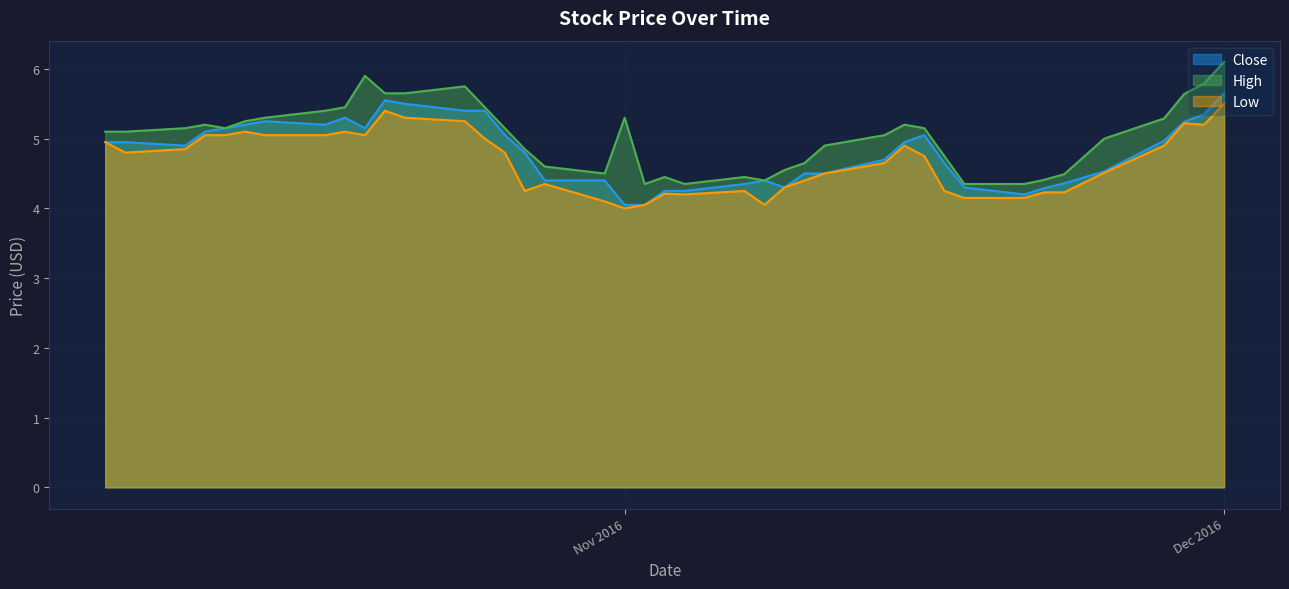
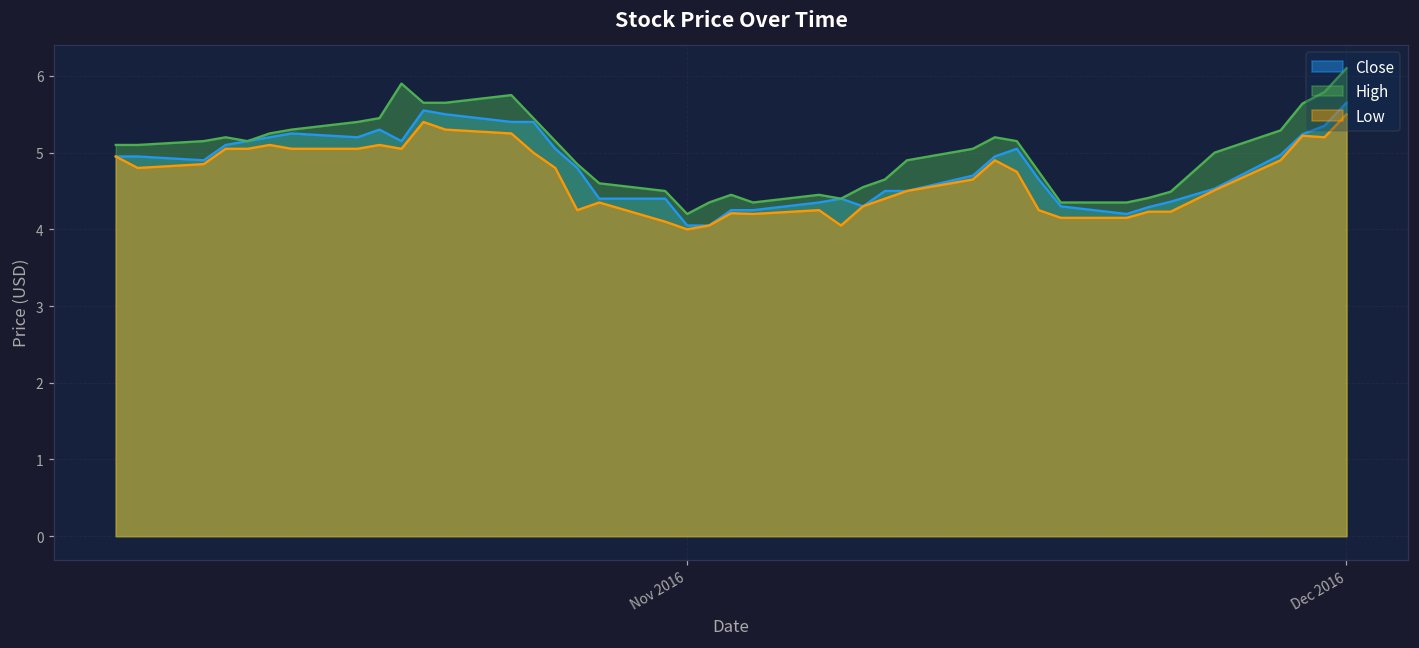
  {
    "Close": {
      "Nov 2016": 4.1
    },
    "High": {
-     "Nov 2016": 5.3
+     "Nov 2016": 4.2
    },
    "Low": {
      "Nov 2016": 4.0
    }
  }
